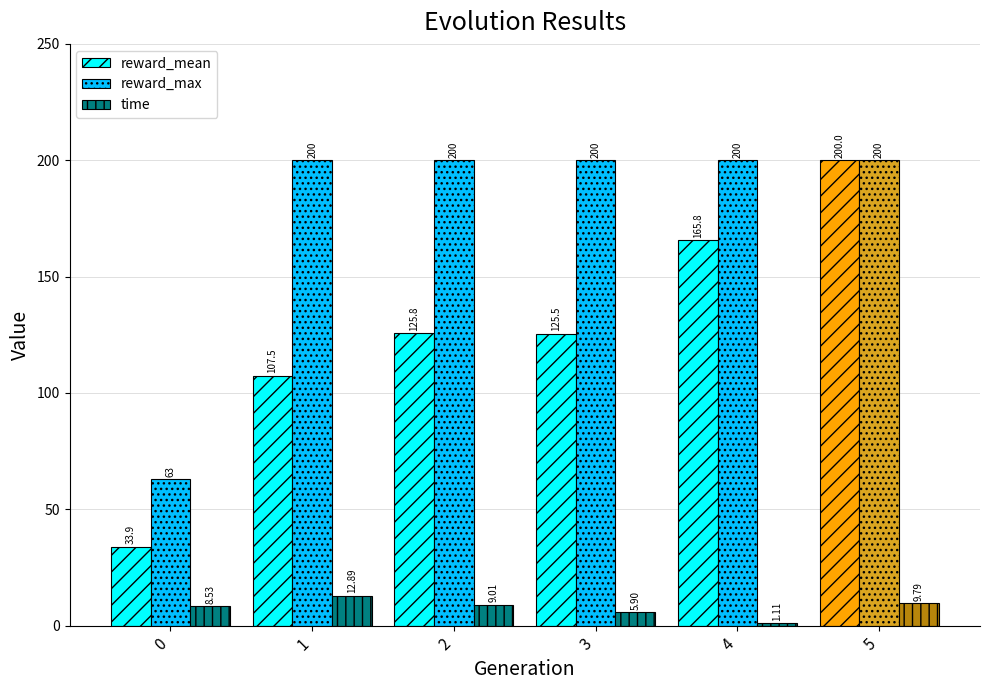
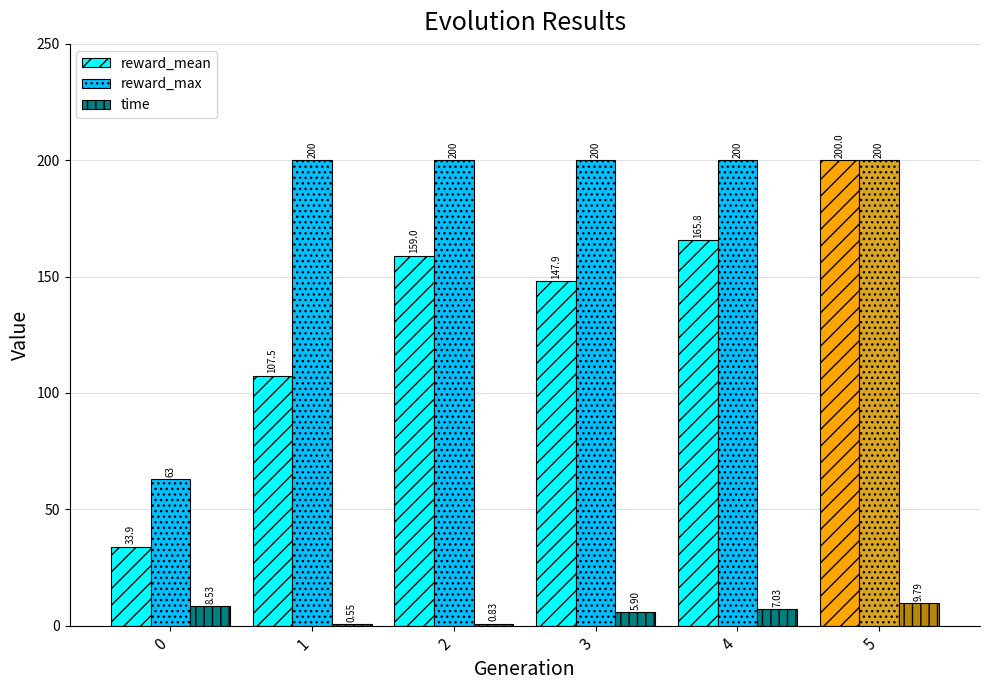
  {
    "reward_mean": {
      "0": 33.9,
      "1": 107.5,
-     "2": 125.8,
-     "3": 125.5,
+     "2": 159.0,
+     "3": 147.9,
      "4": 165.8,
      "5": 200.0
    },
    "reward_max": {
      "0": 63,
      "1": 200,
      "2": 200,
      "3": 200,
      "4": 200,
      "5": 200
    },
    "time": {
      "0": 8.53,
-     "1": 12.89,
-     "2": 9.01,
+     "1": 0.55,
+     "2": 0.83,
      "3": 5.90,
-     "4": 1.11,
+     "4": 7.03,
      "5": 9.79
    }
  }
